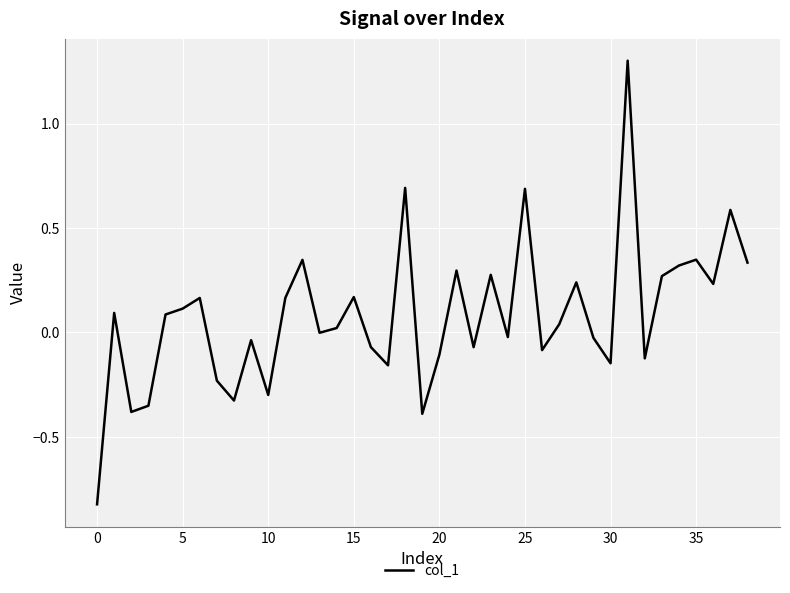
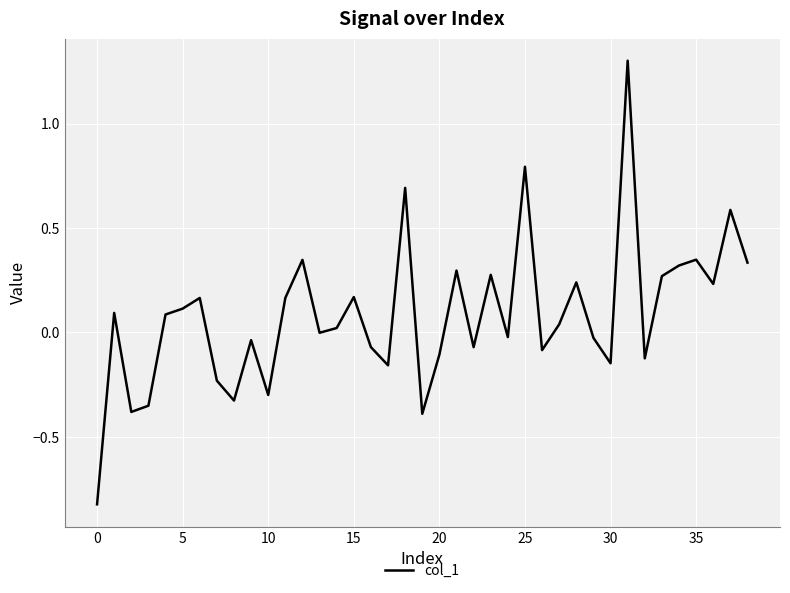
  {
    "0": -0.82,
    "5": 0.11,
    "10": -0.30,
    "15": 0.17,
    "20": -0.11,
-   "25": 0.69,
+   "25": 0.79,
    "30": -0.15,
    "35": 0.35
  }
